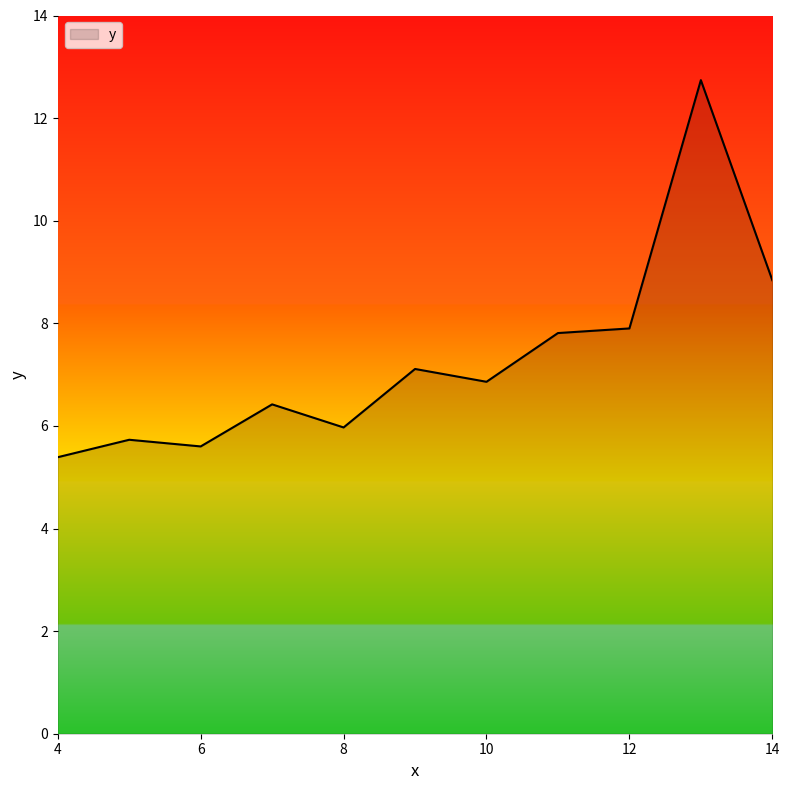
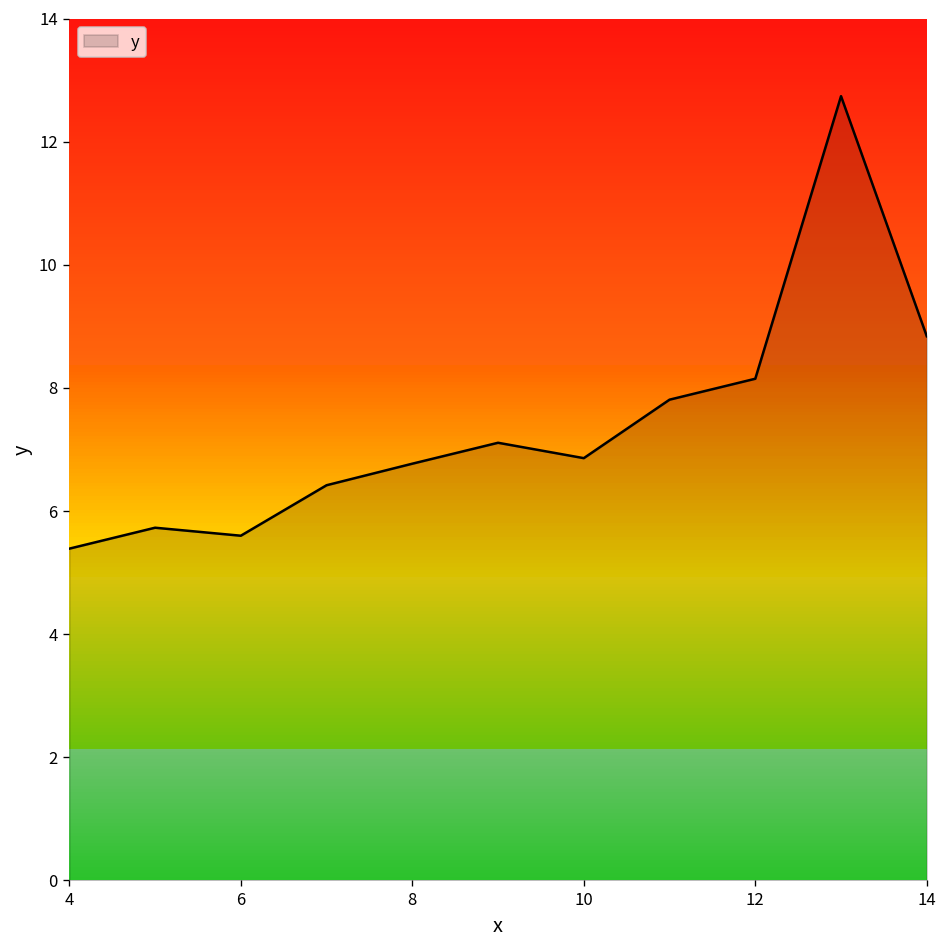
  {
    "4": 5.4,
    "6": 5.6,
-   "8": 6.0,
+   "8": 6.8,
    "10": 6.9,
-   "12": 7.9,
+   "12": 8.2,
    "14": 8.8
  }
